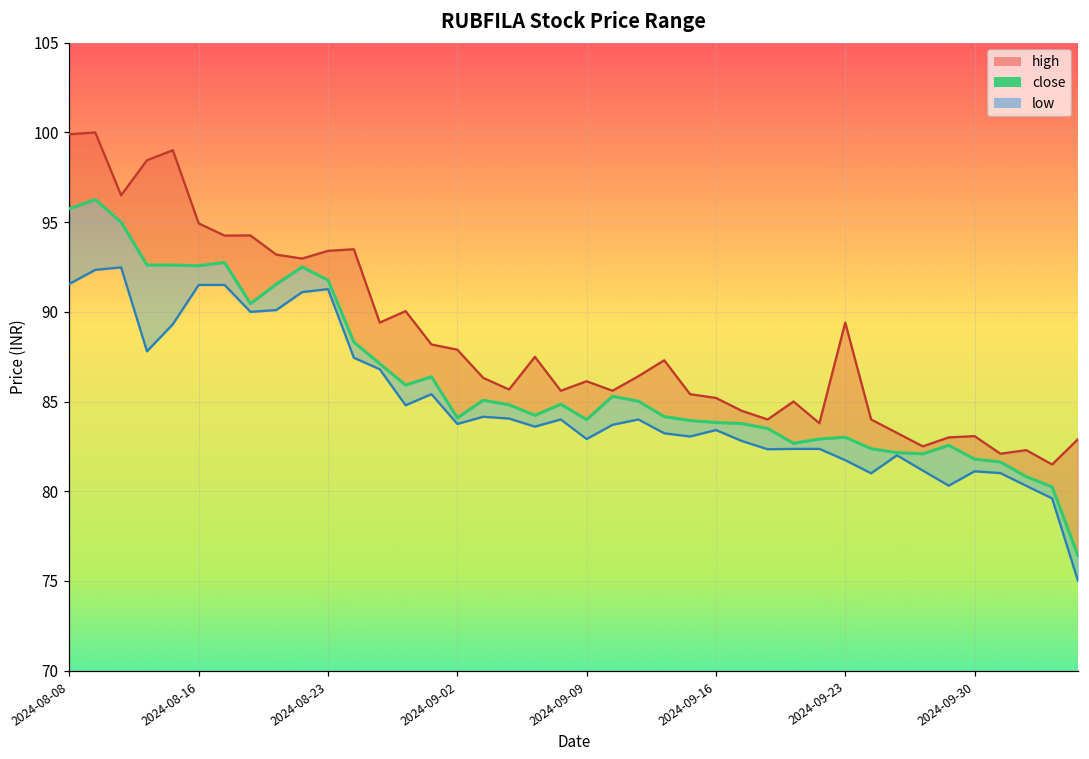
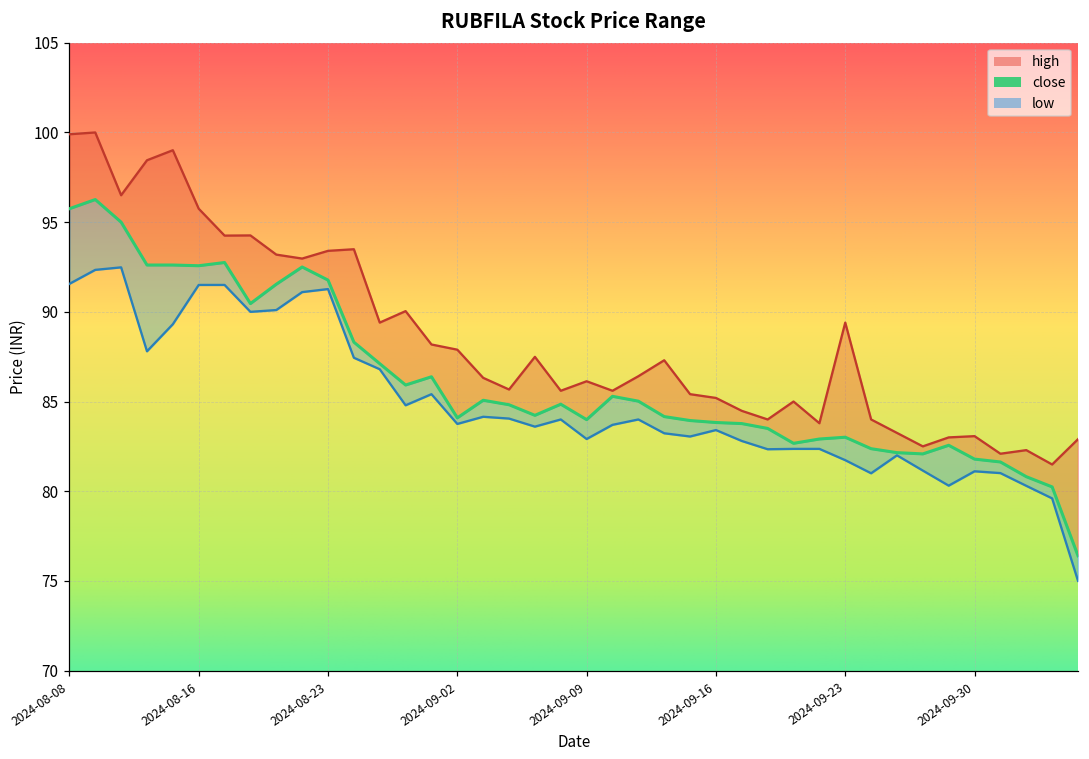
  {
    "high": {
      "2024-08-08": 99.9,
-     "2024-08-16": 94.9,
+     "2024-08-16": 95.8,
      "2024-08-23": 93.4,
      "2024-09-02": 87.9,
      "2024-09-09": 86.1,
      "2024-09-16": 85.2,
      "2024-09-23": 89.4,
      "2024-09-30": 83.1
    }
  }
